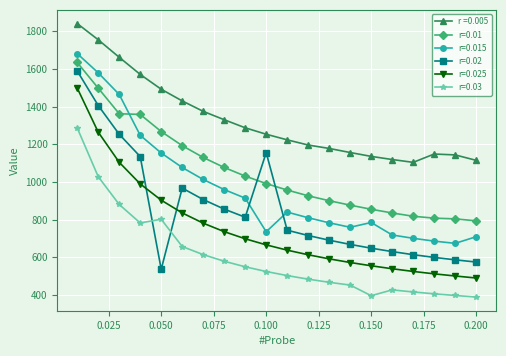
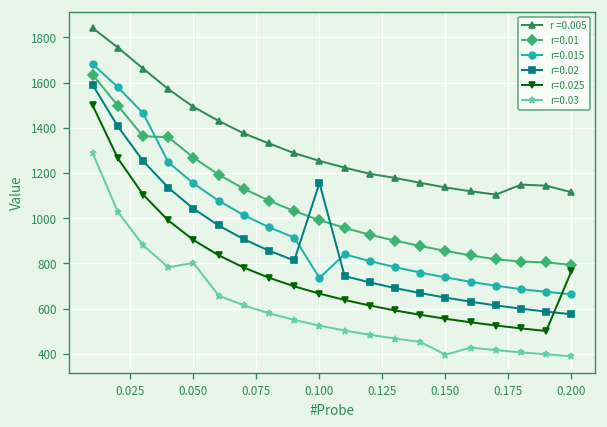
  {
    "r=0.015": {
      "0.050": 1150,
      "0.100": 740,
-     "0.150": 790,
-     "0.200": 710
+     "0.150": 740,
+     "0.200": 660
    },
    "r=0.02": {
-     "0.050": 540,
+     "0.050": 1040,
      "0.100": 1160,
      "0.150": 650,
      "0.200": 580
    },
    "r=0.025": {
      "0.050": 900,
      "0.100": 670,
      "0.150": 560,
-     "0.200": 490
+     "0.200": 770
    },
    "r=0.03": {
      "0.050": 800,
      "0.100": 520,
      "0.150": 400,
      "0.200": 390
    }
  }
